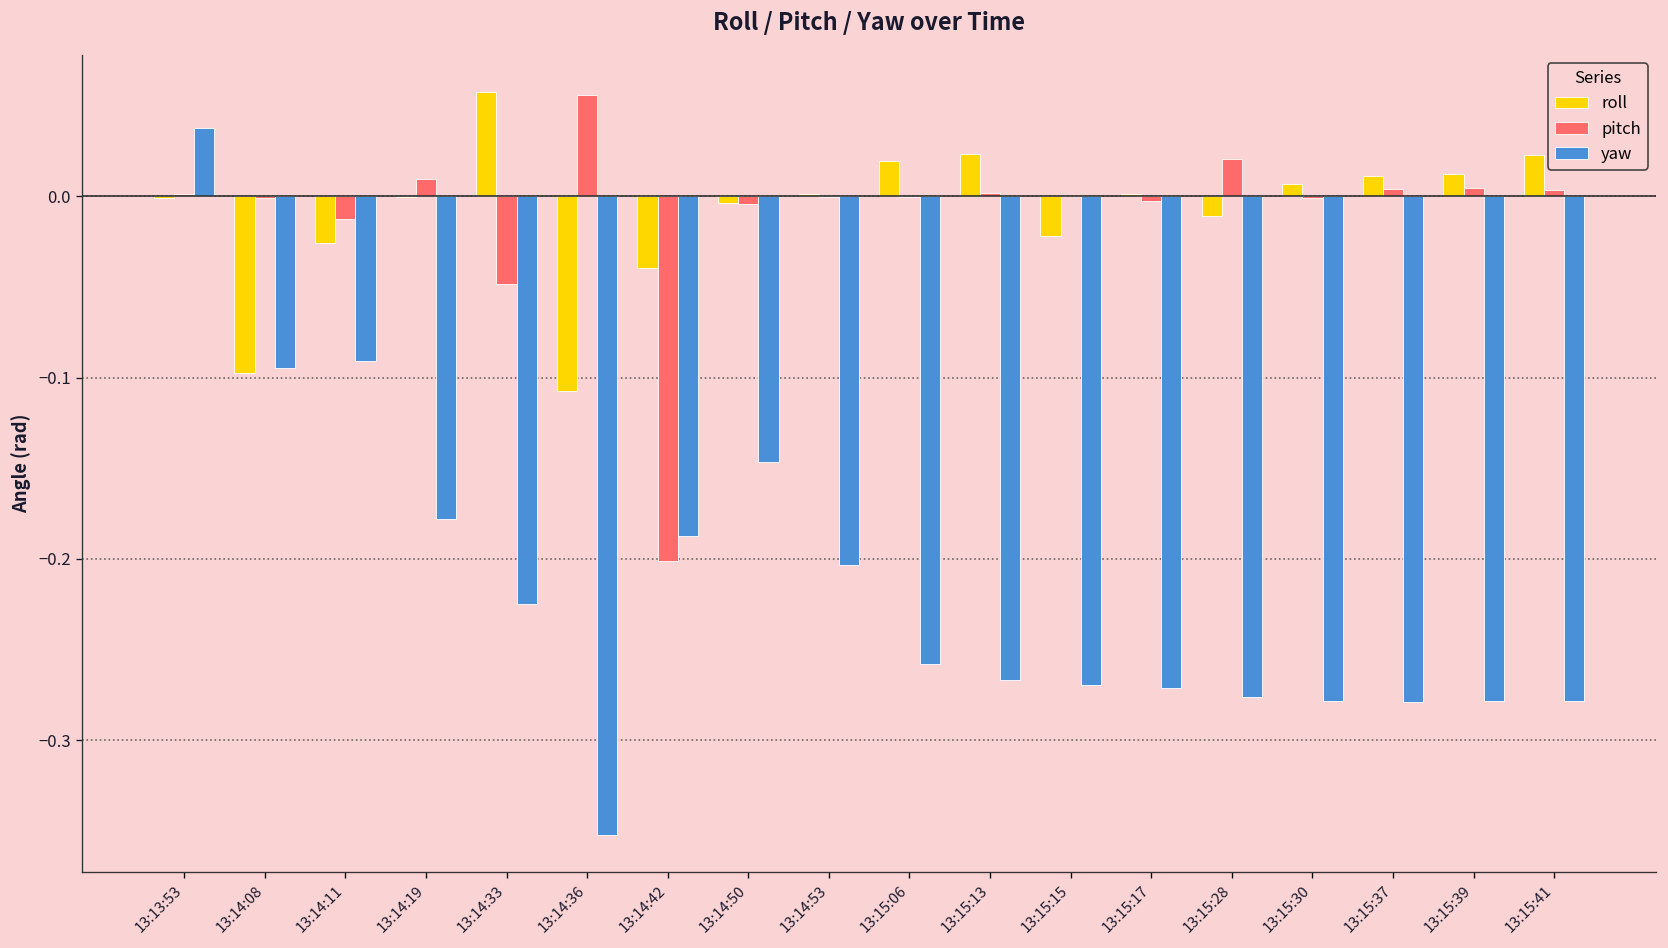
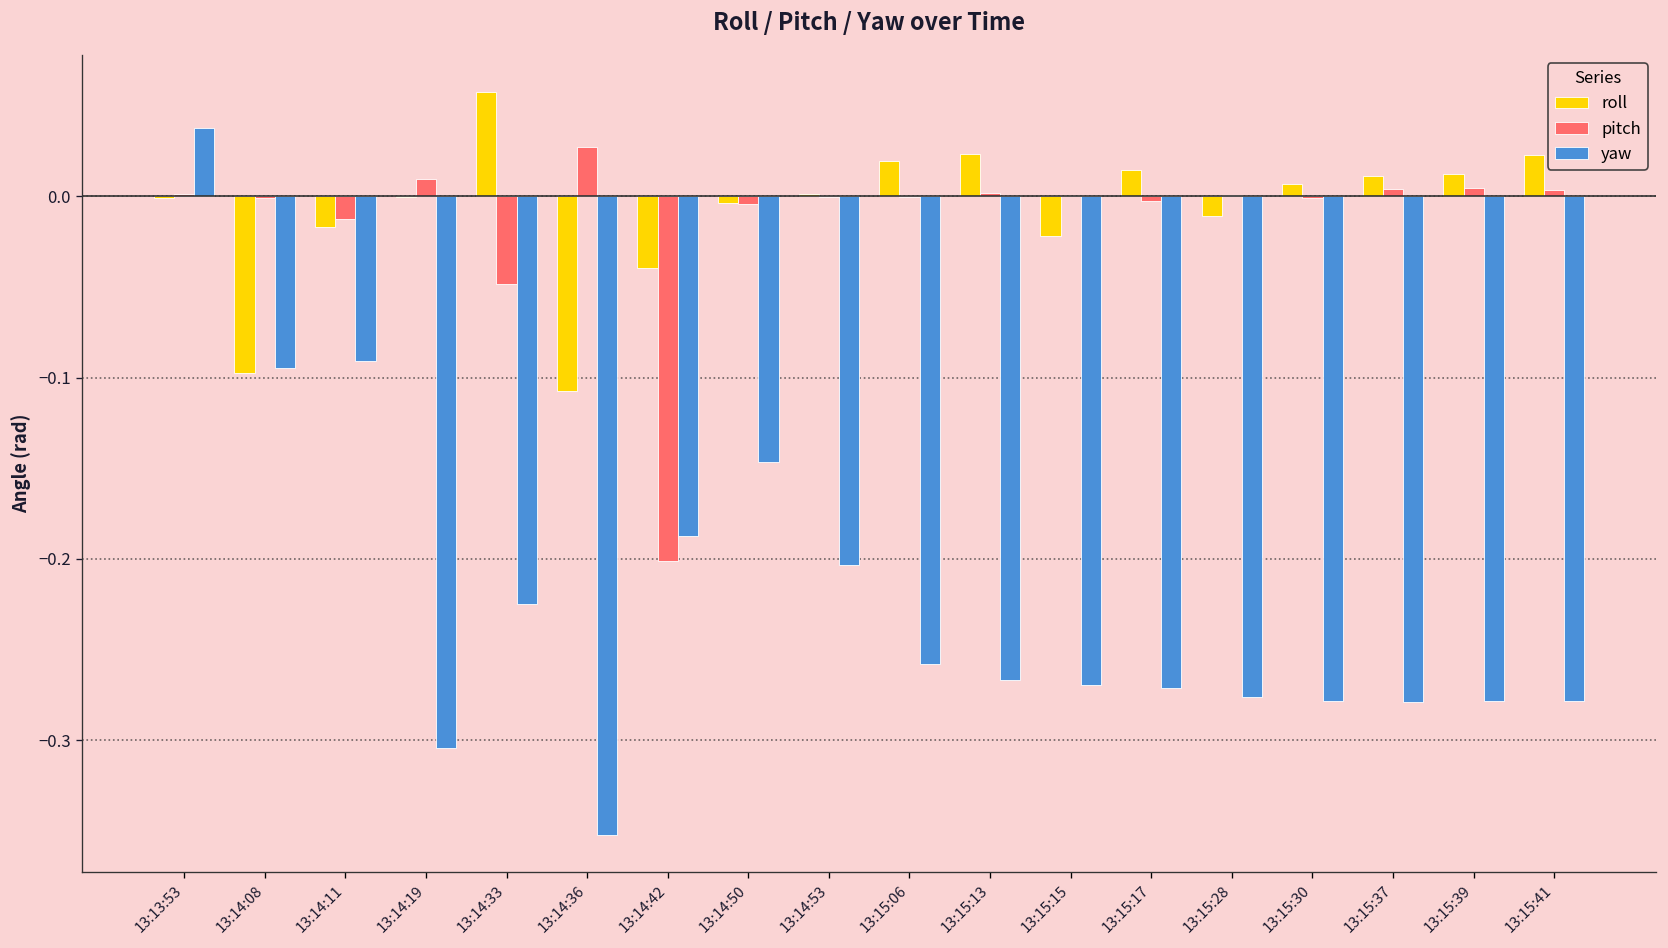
  {
    "roll": {
      "13:14:08": -0.097,
-     "13:14:11": -0.026,
+     "13:14:11": -0.017,
      "13:14:33": 0.058,
      "13:14:36": -0.107,
      "13:14:42": -0.039,
      "13:14:50": -0.004,
      "13:15:06": 0.020,
      "13:15:13": 0.024,
      "13:15:15": -0.022,
-     "13:15:17": 0.001,
+     "13:15:17": 0.014,
      "13:15:28": -0.011,
      "13:15:30": 0.007,
      "13:15:37": 0.011,
      "13:15:39": 0.013,
      "13:15:41": 0.023
    },
    "pitch": {
      "13:14:11": -0.013,
      "13:14:19": 0.010,
      "13:14:33": -0.048,
-     "13:14:36": 0.056,
+     "13:14:36": 0.027,
      "13:14:42": -0.201,
      "13:14:50": -0.004,
      "13:15:13": 0.002,
      "13:15:17": -0.002,
-     "13:15:28": 0.020,
+     "13:15:28": 0.001,
      "13:15:37": 0.004,
      "13:15:39": 0.005,
      "13:15:41": 0.004
    },
    "yaw": {
      "13:13:53": 0.038,
      "13:14:08": -0.095,
      "13:14:11": -0.091,
-     "13:14:19": -0.178,
+     "13:14:19": -0.304,
      "13:14:33": -0.225,
      "13:14:36": -0.352,
      "13:14:42": -0.187,
      "13:14:50": -0.146,
      "13:14:53": -0.203,
      "13:15:06": -0.258,
      "13:15:13": -0.267,
      "13:15:15": -0.270,
      "13:15:17": -0.271,
      "13:15:28": -0.276,
      "13:15:30": -0.278,
      "13:15:37": -0.279,
      "13:15:39": -0.279,
      "13:15:41": -0.278
    }
  }
